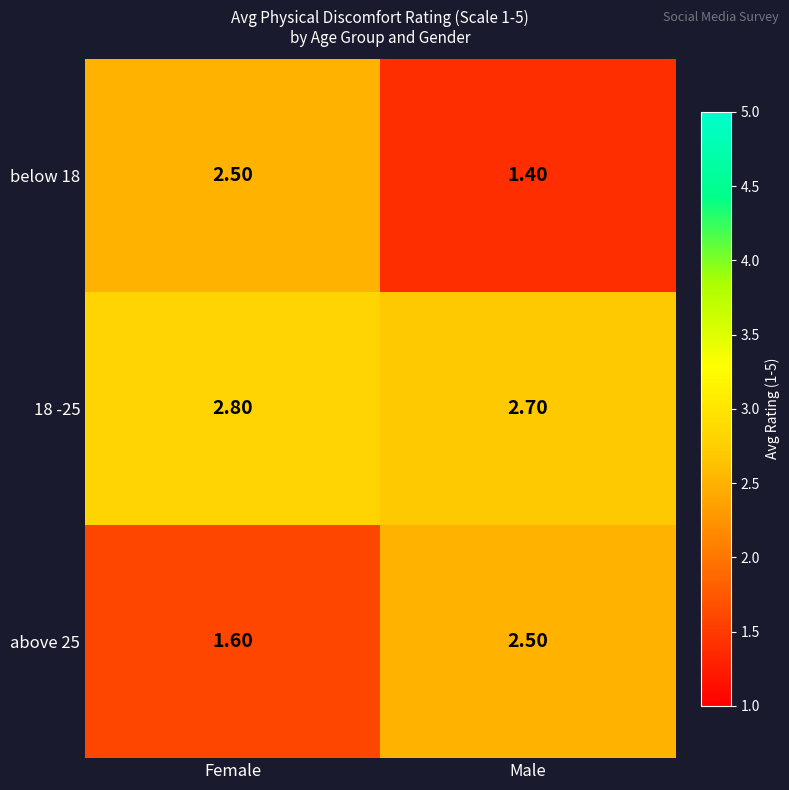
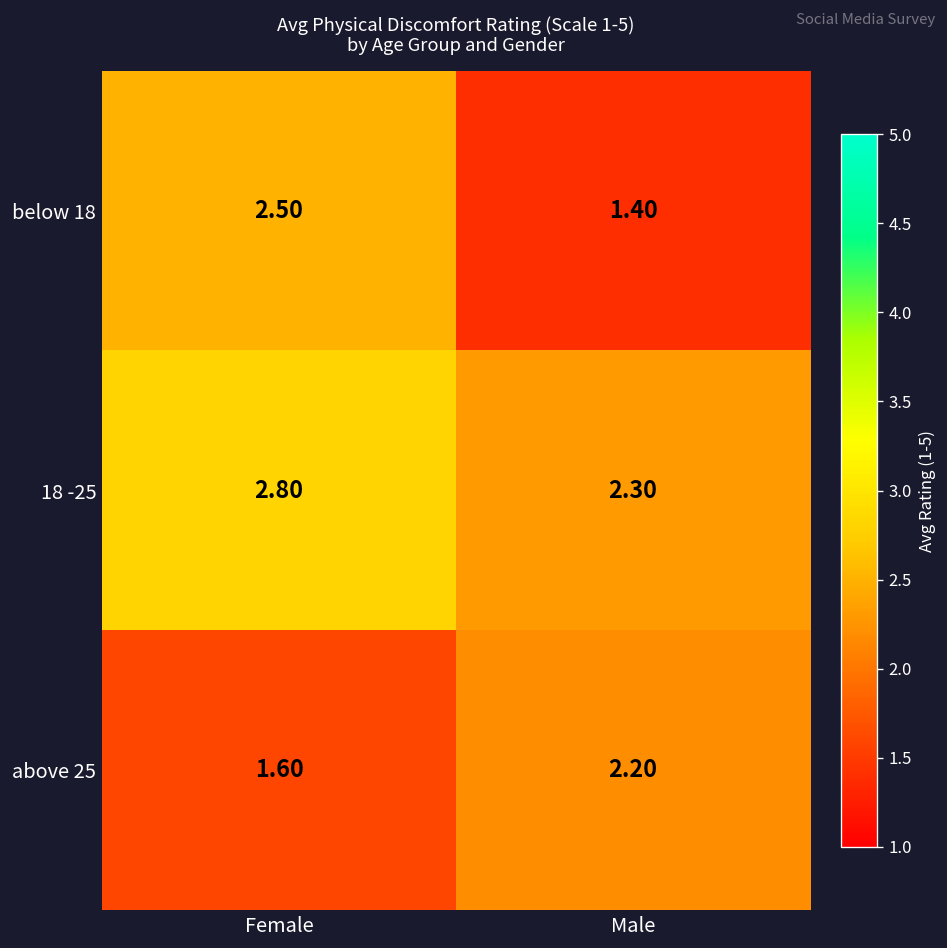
  {
    "below 18": {
      "Female": 2.50,
      "Male": 1.40
    },
    "18 -25": {
      "Female": 2.80,
-     "Male": 2.70
+     "Male": 2.30
    },
    "above 25": {
      "Female": 1.60,
-     "Male": 2.50
+     "Male": 2.20
    }
  }
